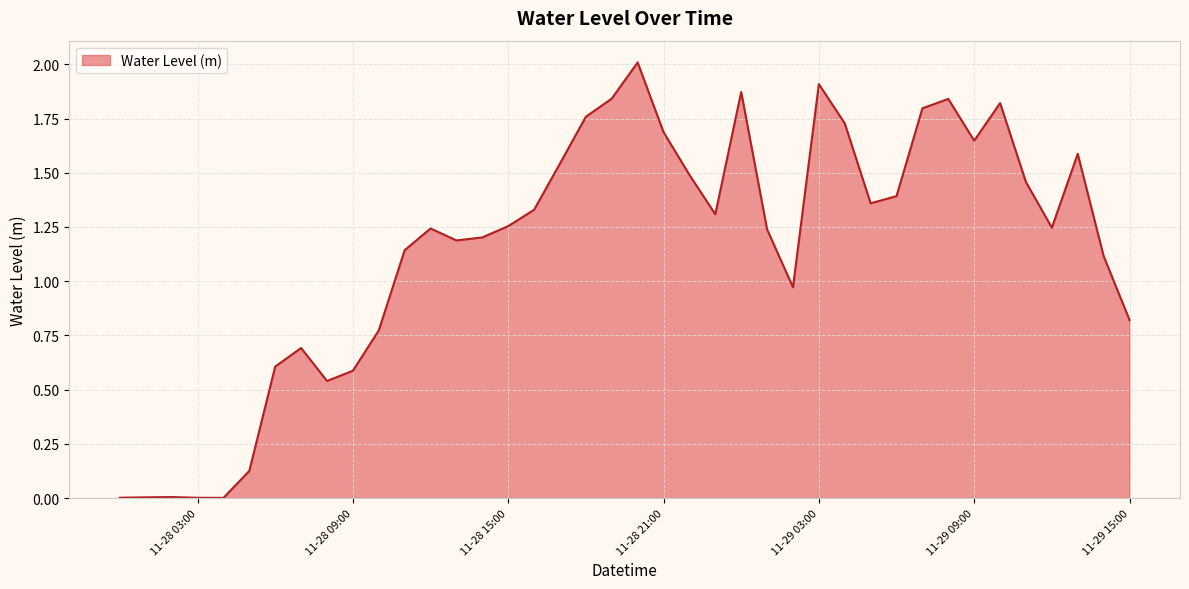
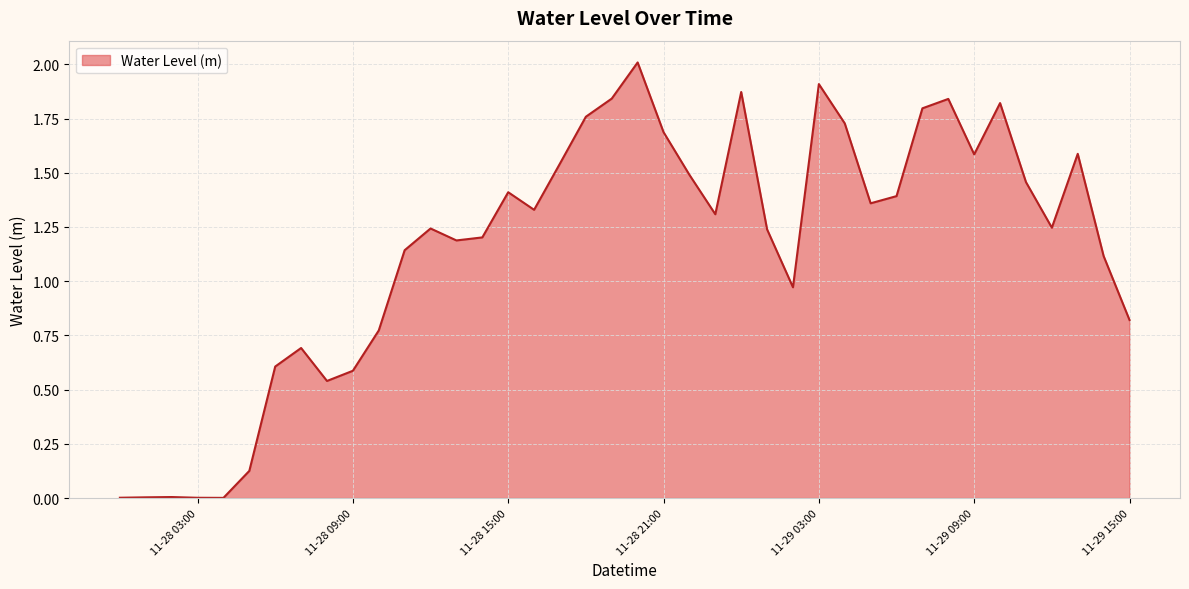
  {
    "11-28 03:00": 0.00,
    "11-28 09:00": 0.59,
-   "11-28 15:00": 1.25,
+   "11-28 15:00": 1.41,
    "11-28 21:00": 1.69,
    "11-29 03:00": 1.91,
-   "11-29 09:00": 1.65,
+   "11-29 09:00": 1.58,
    "11-29 15:00": 0.82
  }
